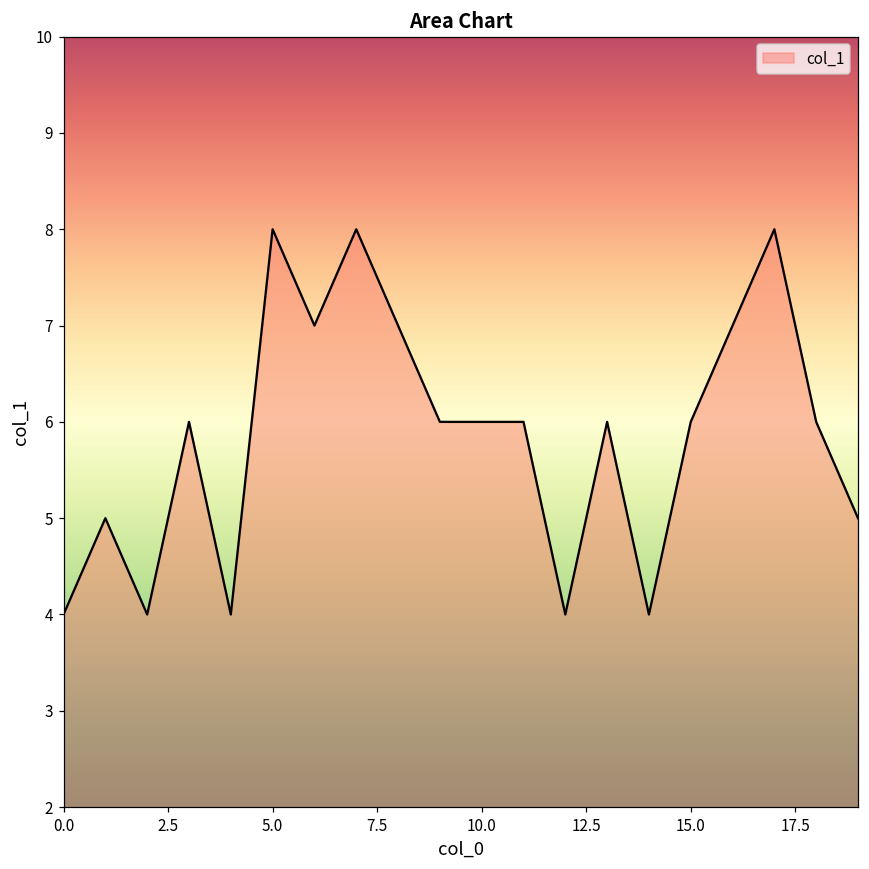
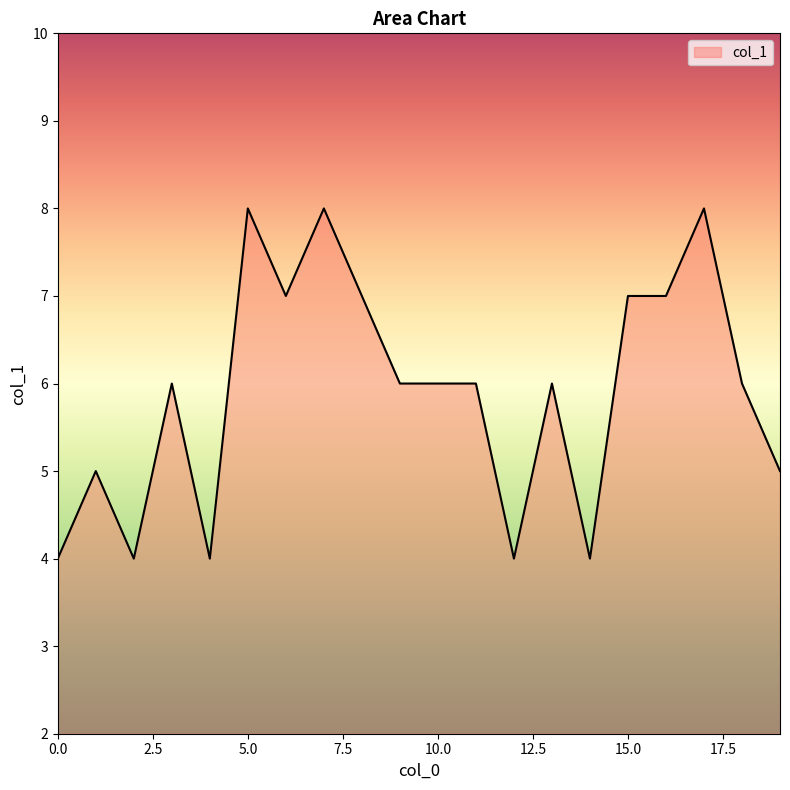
  {
    "0.0": 4,
    "5.0": 8,
    "10.0": 6,
-   "15.0": 6
+   "15.0": 7
  }
